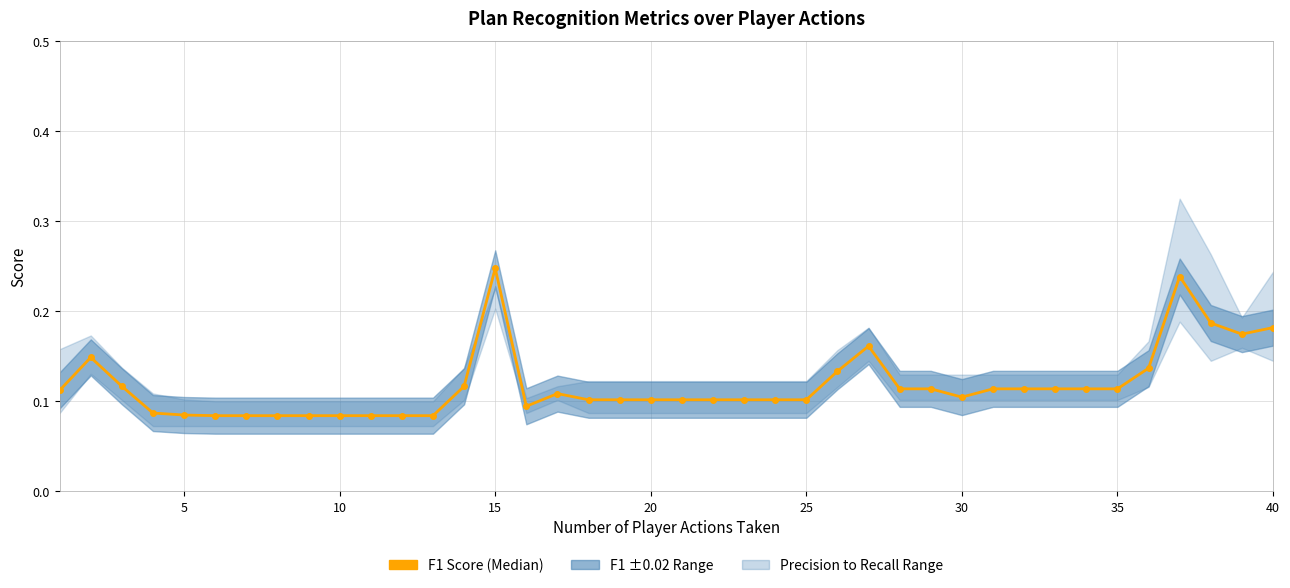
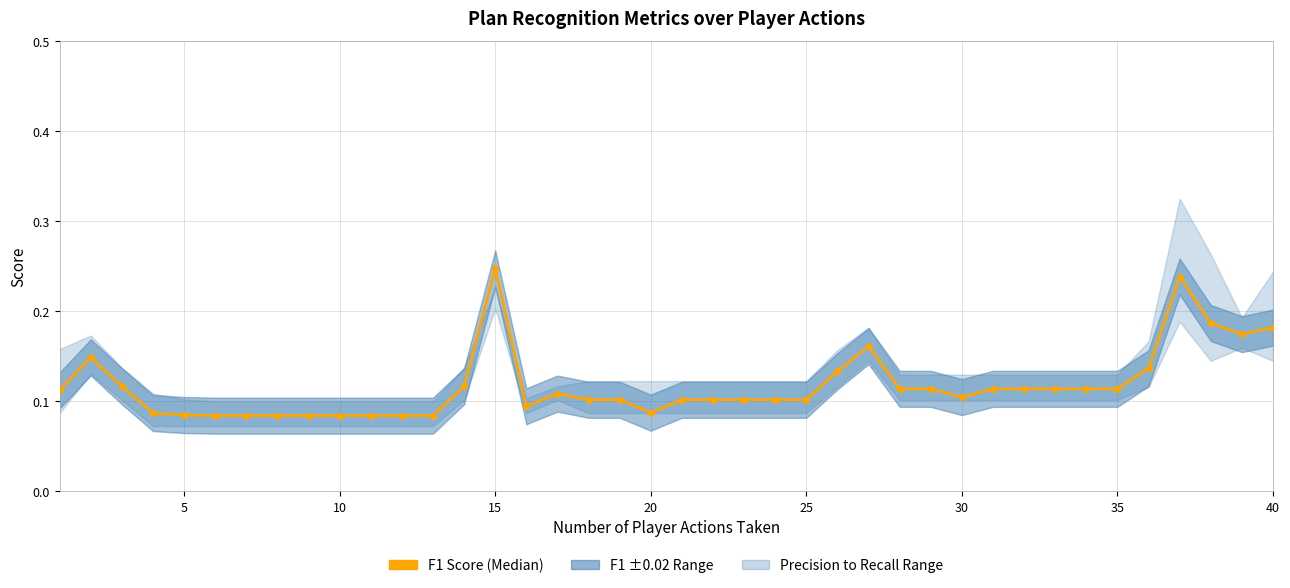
  {
    "F1 Score (Median)": {
      "5": 0.08,
      "10": 0.08,
      "15": 0.25,
-     "20": 0.10,
+     "20": 0.09,
      "25": 0.10,
      "30": 0.10,
      "35": 0.11,
      "40": 0.18
    }
  }
